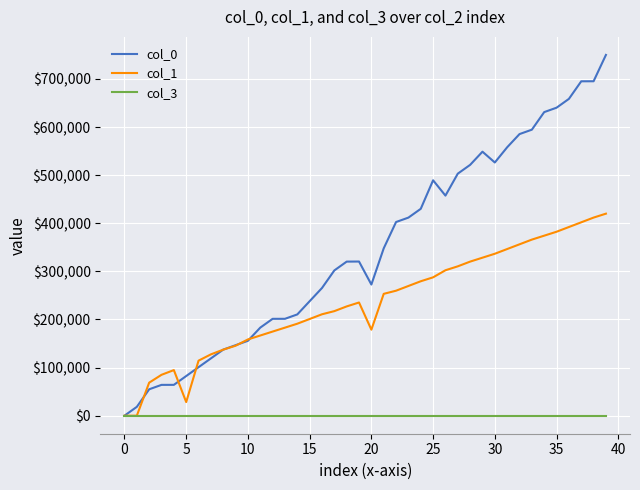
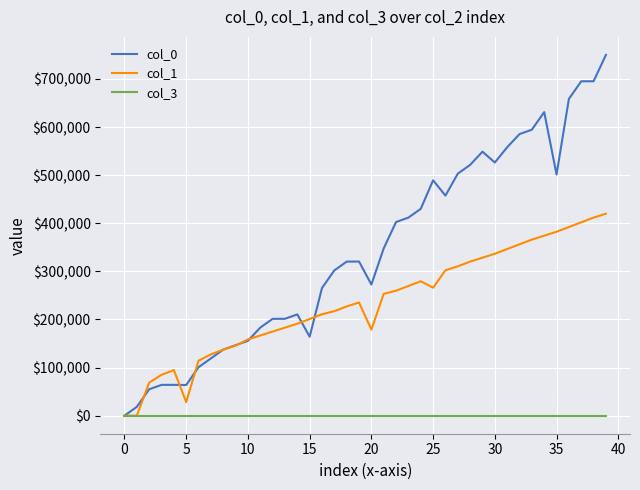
  {
    "col_0": {
-     "5": "$80,000",
-     "15": "$240,000",
+     "5": "$60,000",
+     "15": "$160,000",
      "20": "$270,000",
      "25": "$490,000",
      "30": "$530,000",
-     "35": "$640,000"
+     "35": "$500,000"
    },
    "col_1": {
      "5": "$30,000",
      "15": "$200,000",
      "20": "$180,000",
-     "25": "$290,000",
+     "25": "$270,000",
      "30": "$340,000",
      "35": "$380,000"
    },
    "col_3": {
      "5": "$0",
      "10": "$0",
      "15": "$0",
      "20": "$0",
      "25": "$0",
      "30": "$0",
      "35": "$0"
    }
  }
